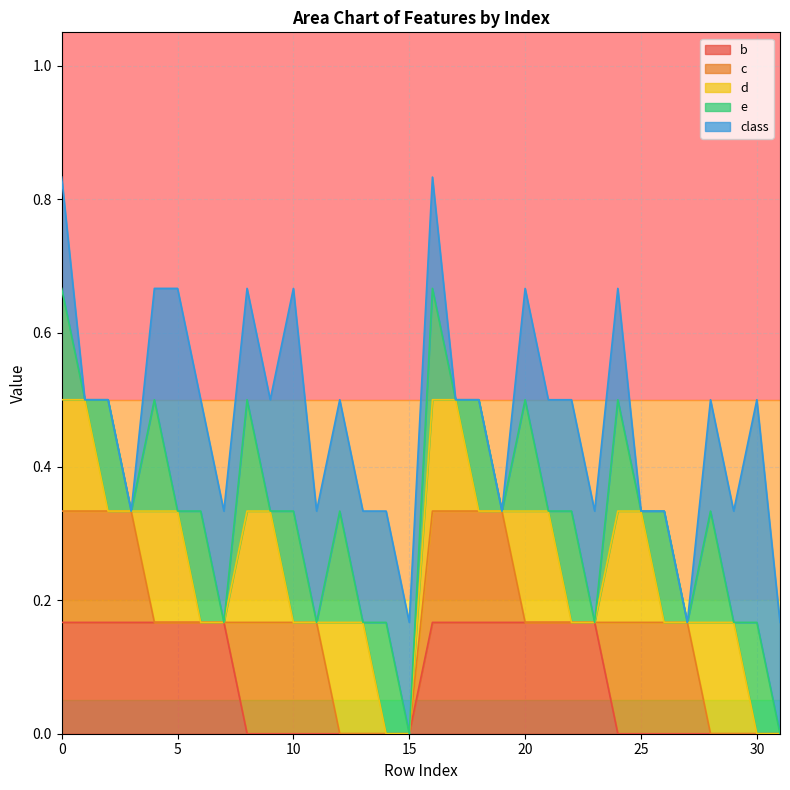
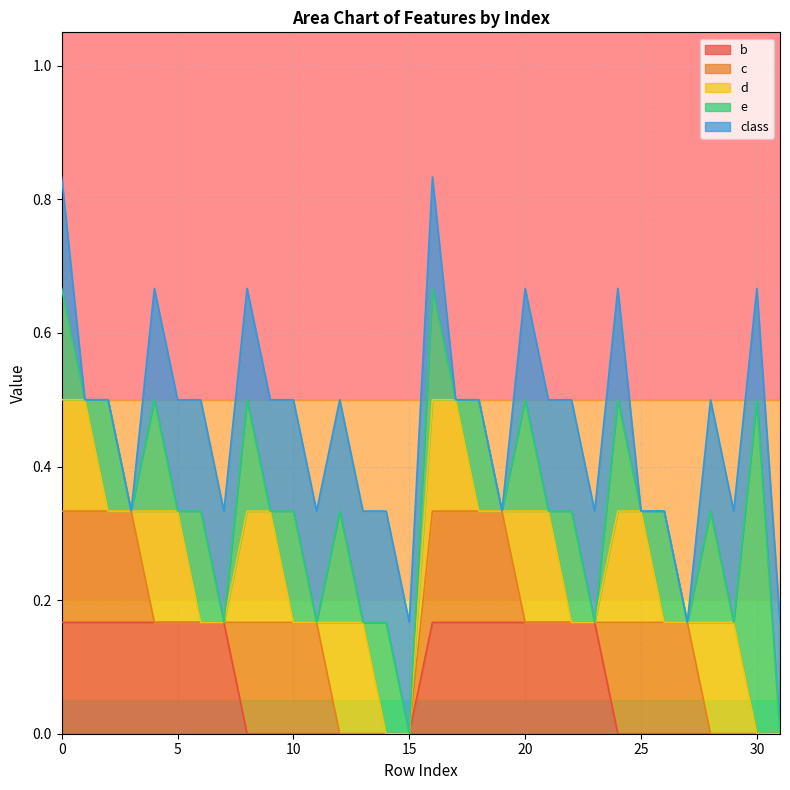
  {
    "d": {
      "0": 0.17,
      "20": 0.17
    },
    "e": {
      "0": 0.17,
      "10": 0.17,
      "20": 0.17,
-     "30": 0.17
+     "30": 0.50
    },
    "class": {
      "0": 0.17,
-     "5": 0.33,
-     "10": 0.33,
+     "5": 0.17,
+     "10": 0.17,
      "15": 0.17,
      "20": 0.17,
-     "30": 0.33
+     "30": 0.17
    }
  }
